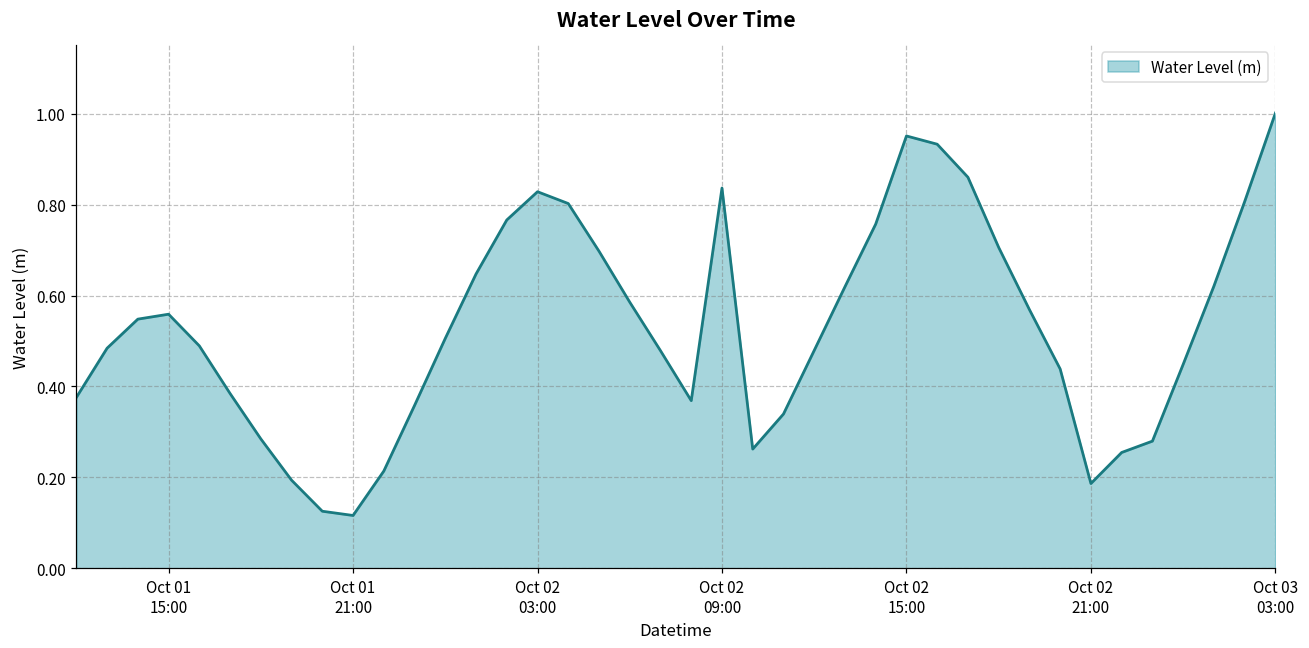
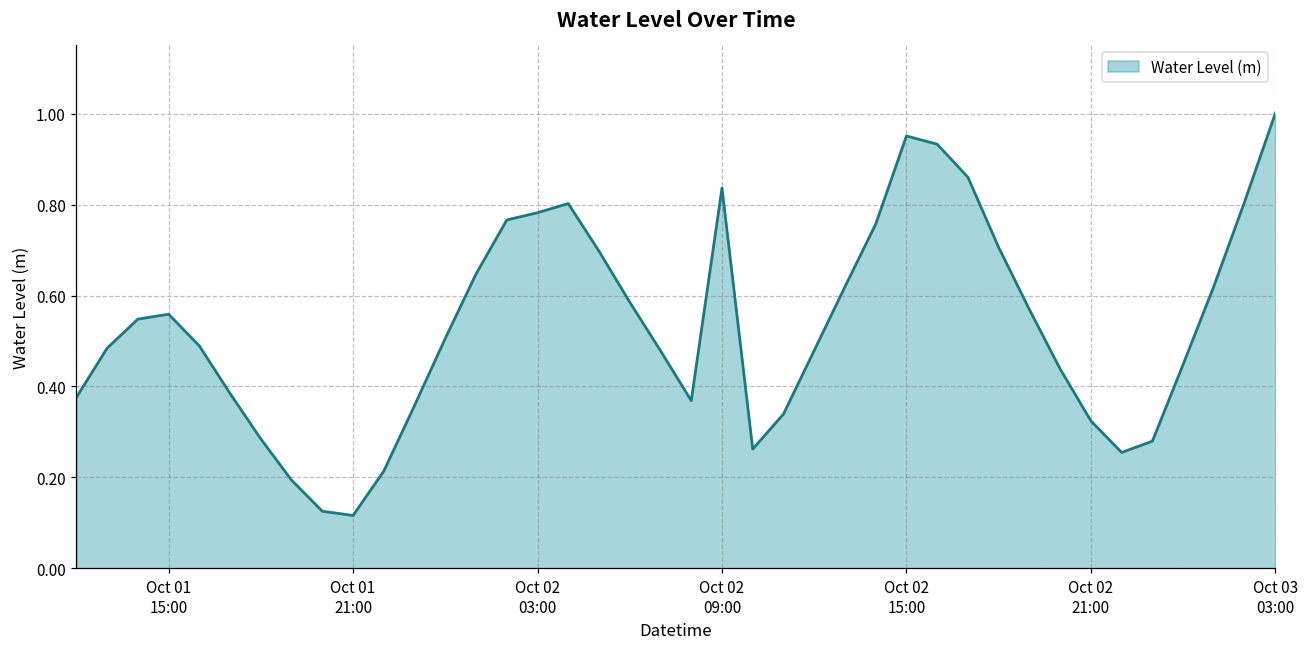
  {
    "Oct 01 15:00": 0.56,
    "Oct 01 21:00": 0.12,
-   "Oct 02 03:00": 0.83,
+   "Oct 02 03:00": 0.78,
    "Oct 02 09:00": 0.84,
    "Oct 02 15:00": 0.95,
-   "Oct 02 21:00": 0.19,
+   "Oct 02 21:00": 0.32,
    "Oct 03 03:00": 1.00
  }
